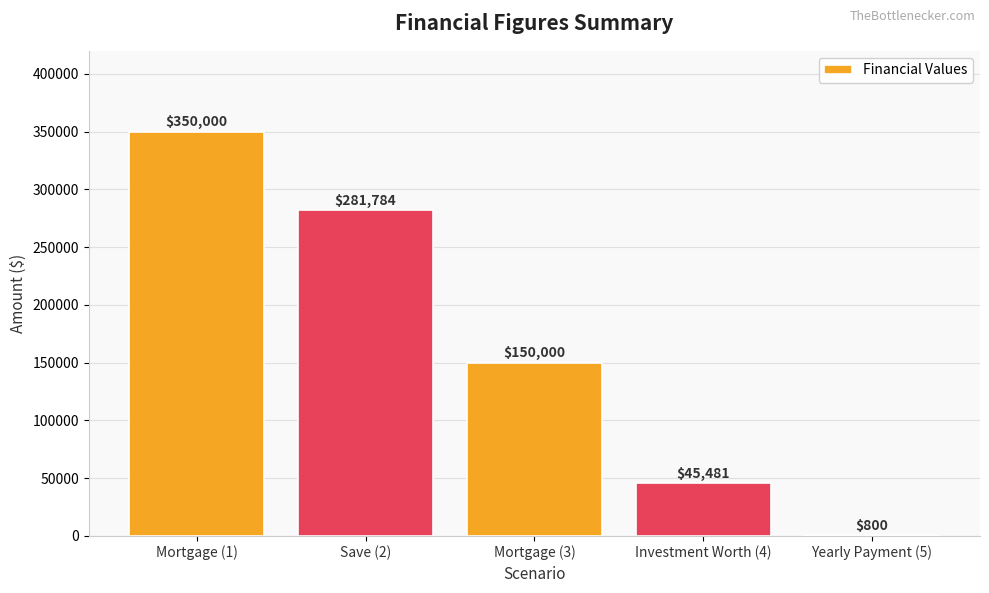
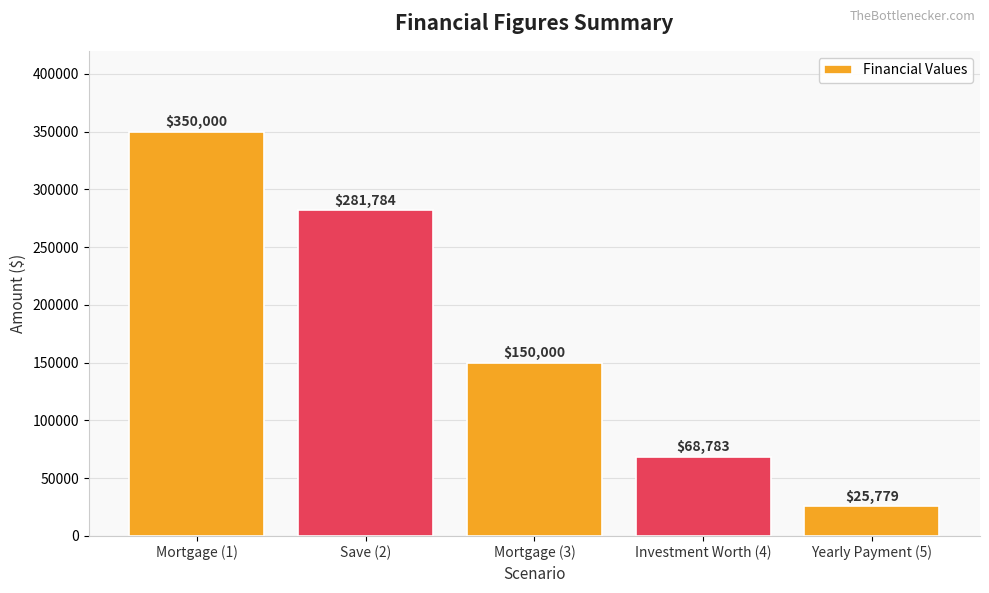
  {
    "Mortgage (1)": "$350,000",
    "Save (2)": "$281,784",
    "Mortgage (3)": "$150,000",
-   "Investment Worth (4)": "$45,481",
-   "Yearly Payment (5)": "$800"
+   "Investment Worth (4)": "$68,783",
+   "Yearly Payment (5)": "$25,779"
  }
